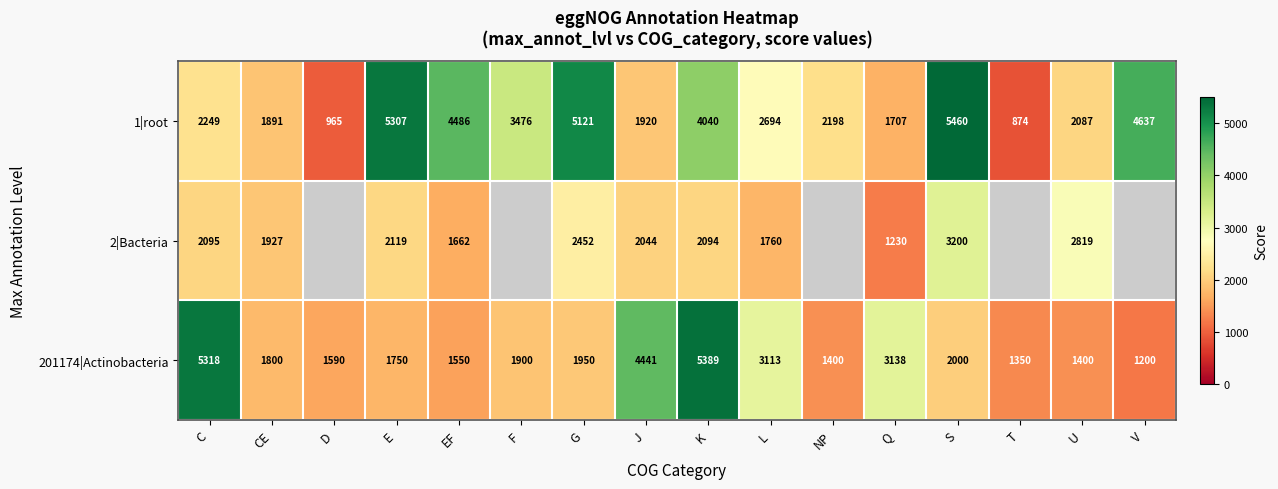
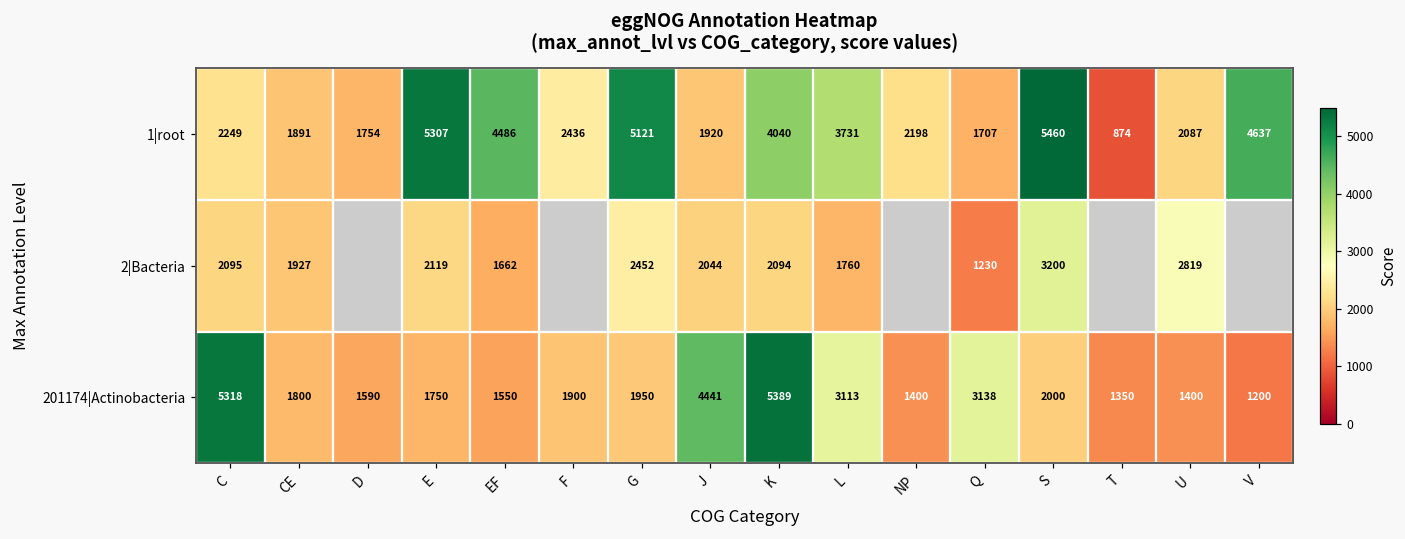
  {
    "1|root": {
      "C": 2249,
      "CE": 1891,
-     "D": 965,
+     "D": 1754,
      "E": 5307,
      "EF": 4486,
-     "F": 3476,
+     "F": 2436,
      "G": 5121,
      "J": 1920,
      "K": 4040,
-     "L": 2694,
+     "L": 3731,
      "NP": 2198,
      "Q": 1707,
      "S": 5460,
      "T": 874,
      "U": 2087,
      "V": 4637
    },
    "2|Bacteria": {
      "C": 2095,
      "CE": 1927,
      "E": 2119,
      "EF": 1662,
      "G": 2452,
      "J": 2044,
      "K": 2094,
      "L": 1760,
      "Q": 1230,
      "S": 3200,
      "U": 2819
    },
    "201174|Actinobacteria": {
      "C": 5318,
      "CE": 1800,
      "D": 1590,
      "E": 1750,
      "EF": 1550,
      "F": 1900,
      "G": 1950,
      "J": 4441,
      "K": 5389,
      "L": 3113,
      "NP": 1400,
      "Q": 3138,
      "S": 2000,
      "T": 1350,
      "U": 1400,
      "V": 1200
    }
  }
